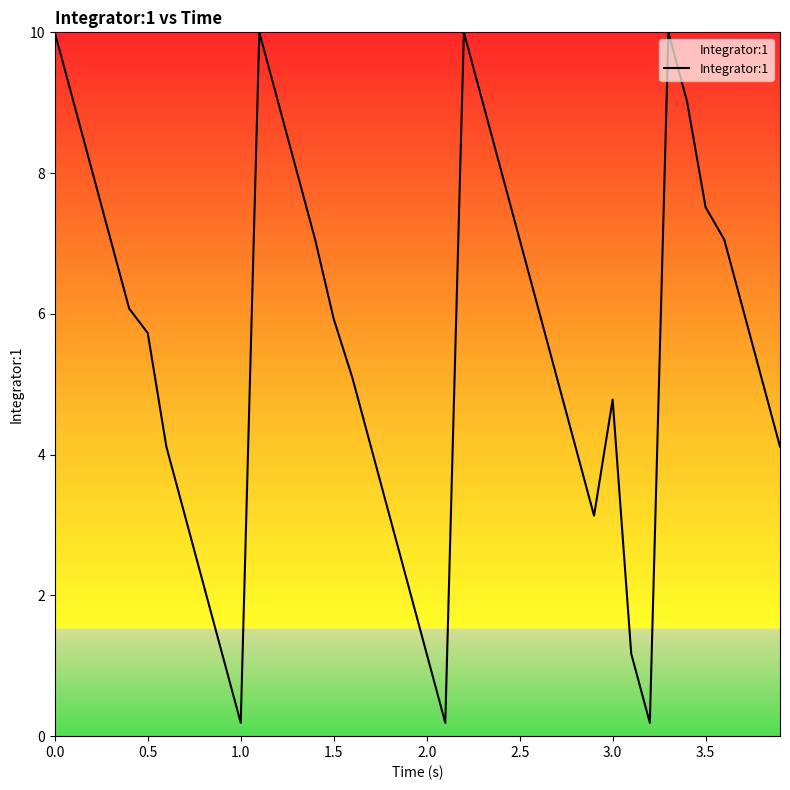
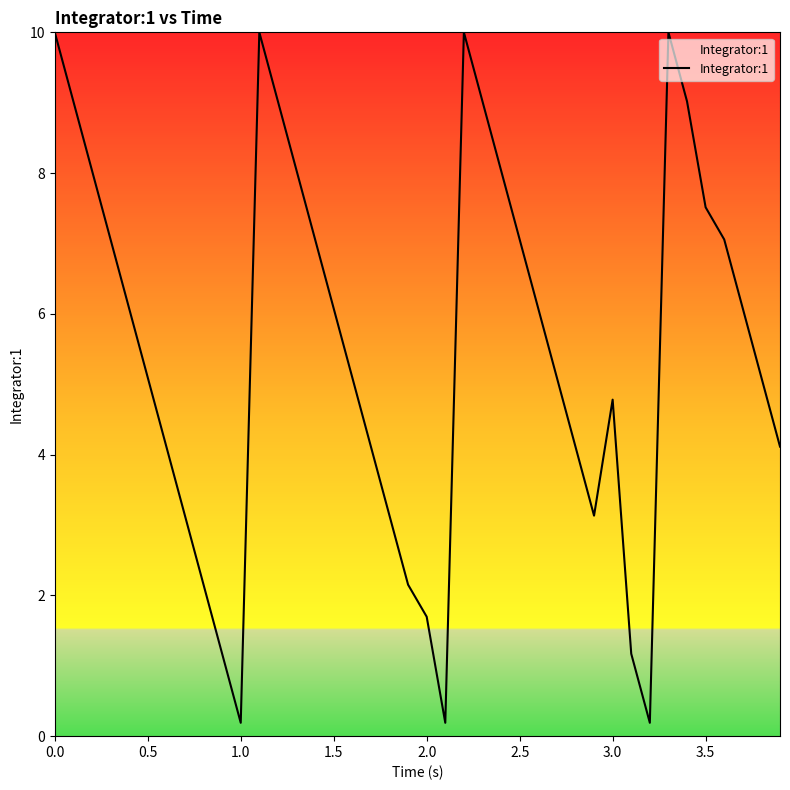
  {
    "0.0": 10.0,
-   "0.5": 5.7,
+   "0.5": 5.1,
    "1.0": 0.2,
-   "1.5": 5.9,
-   "2.0": 1.2,
+   "1.5": 6.1,
+   "2.0": 1.7,
    "2.5": 7.1,
    "3.0": 4.8,
    "3.5": 7.5
  }
